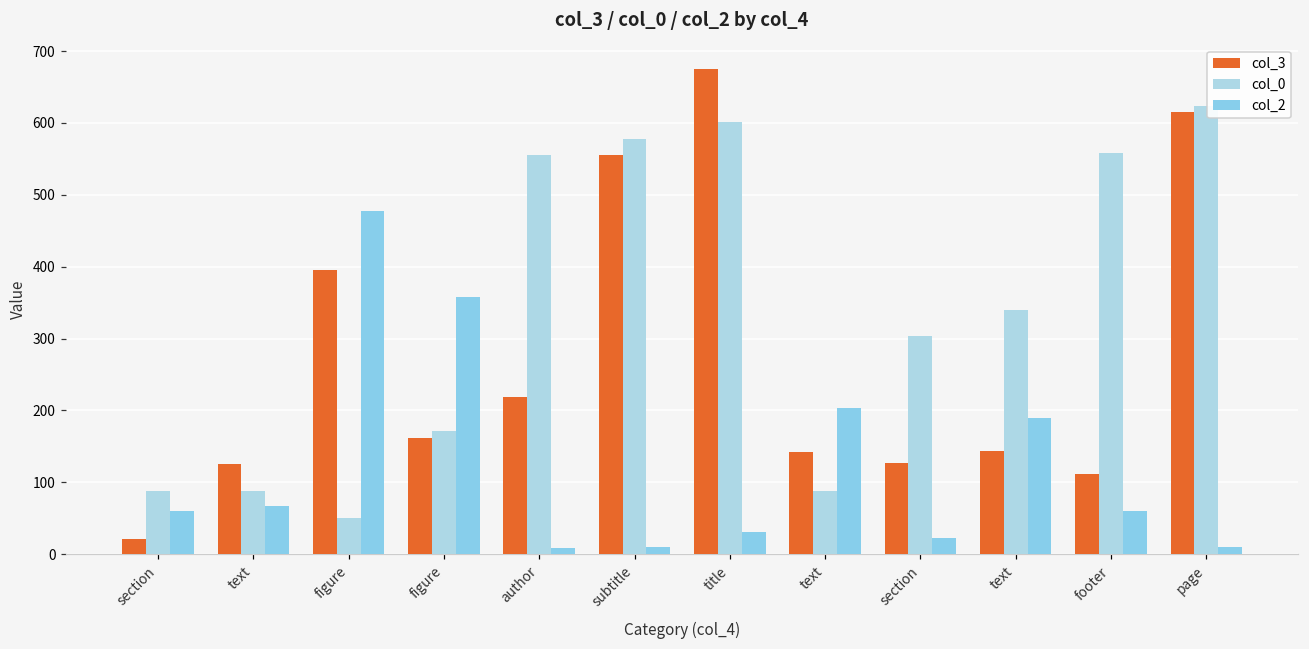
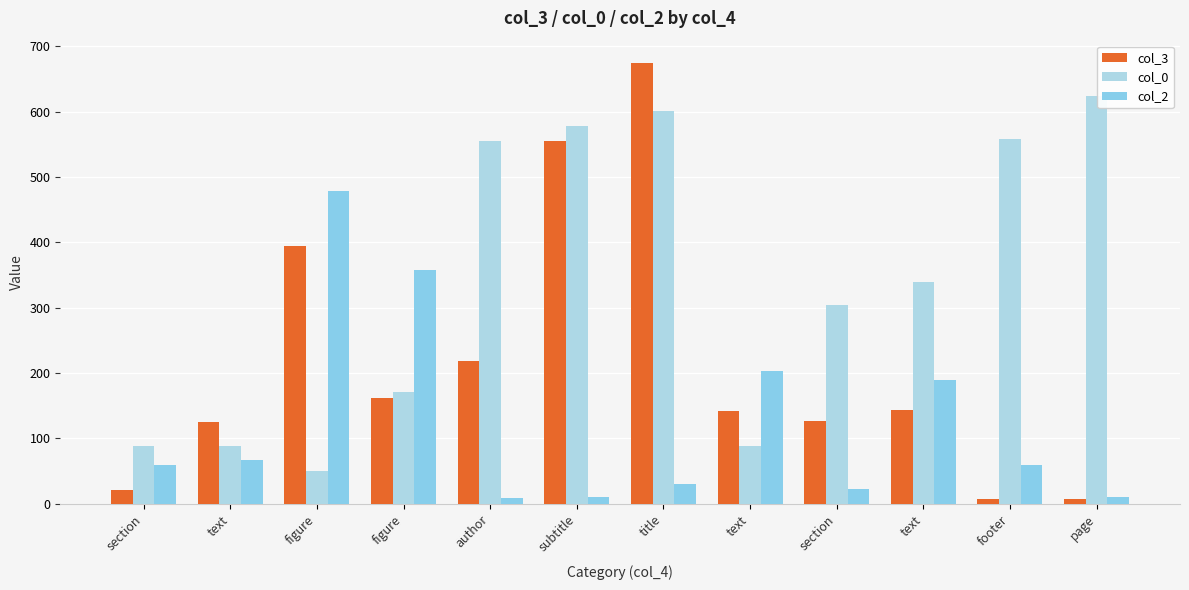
  {
    "col_3": {
      "author": 220,
      "subtitle": 550,
      "title": 680,
-     "footer": 110,
-     "page": 620
+     "footer": 10,
+     "page": 10
    }
  }
